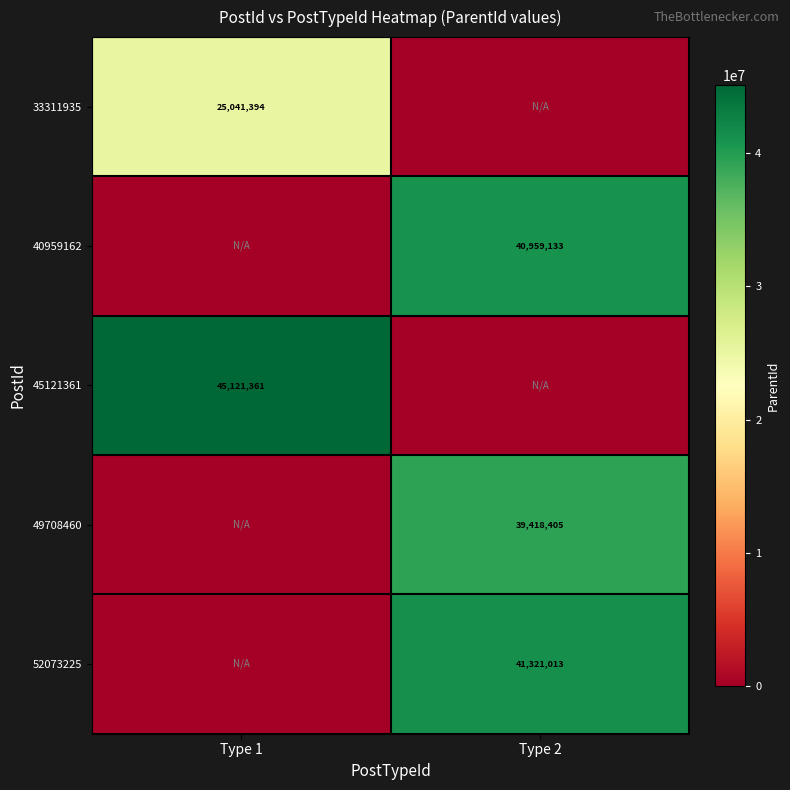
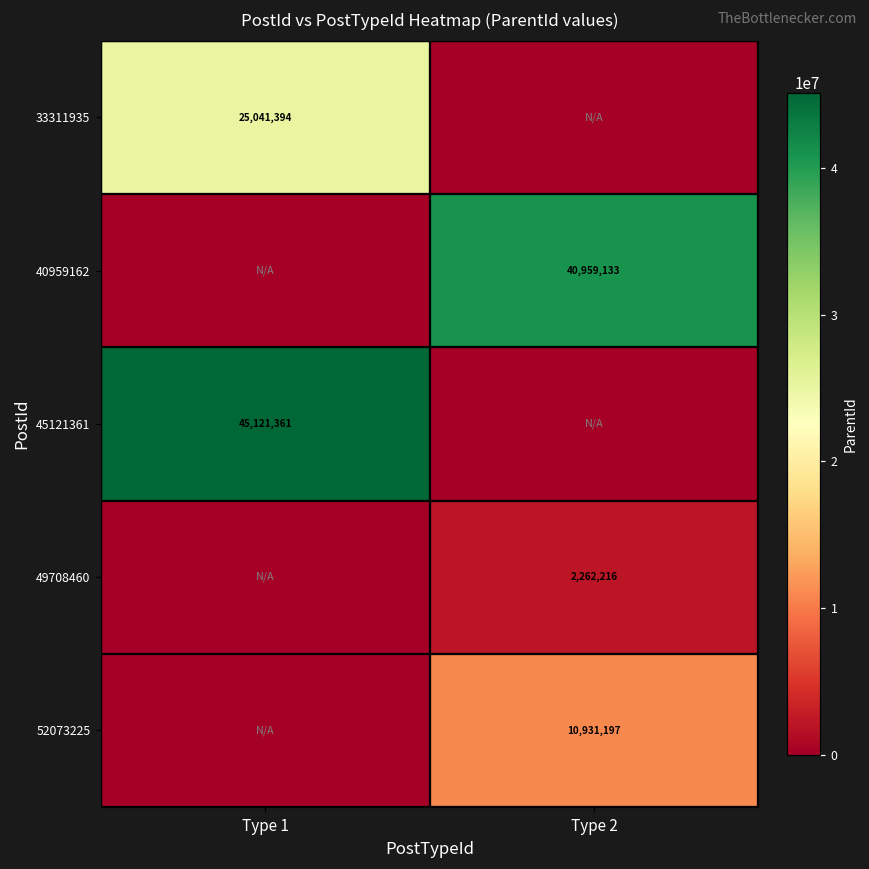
  {
    "33311935": {
      "Type 1": "25,041,394"
    },
    "40959162": {
      "Type 2": "40,959,133"
    },
    "45121361": {
      "Type 1": "45,121,361"
    },
    "49708460": {
-     "Type 2": "39,418,405"
+     "Type 2": "2,262,216"
    },
    "52073225": {
-     "Type 2": "41,321,013"
+     "Type 2": "10,931,197"
    }
  }
